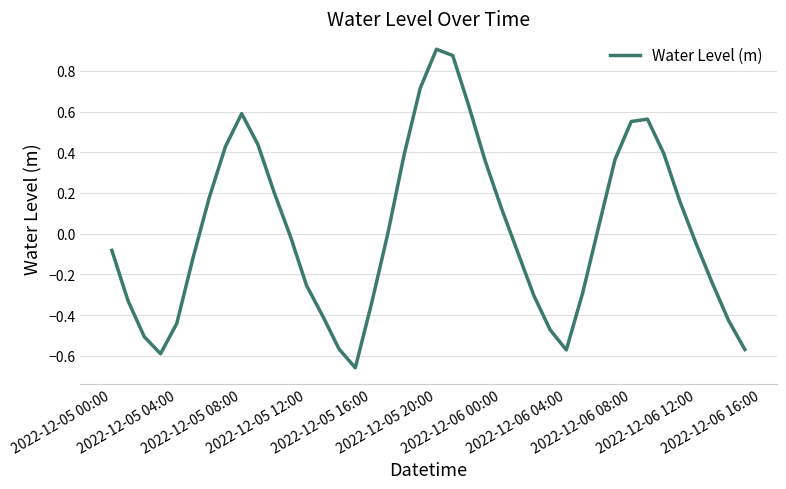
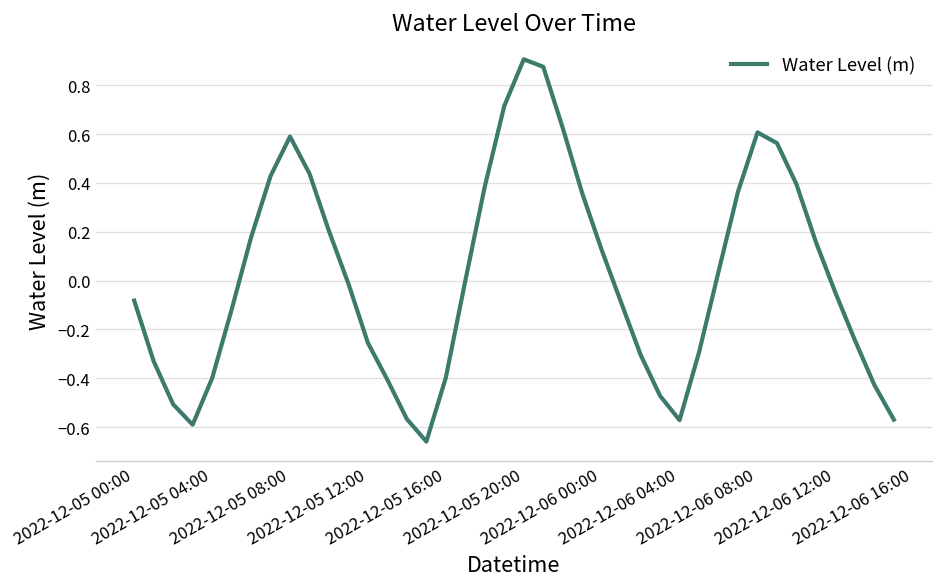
  {
    "2022-12-05 00:00": -0.08,
-   "2022-12-05 04:00": -0.44,
+   "2022-12-05 04:00": -0.40,
    "2022-12-05 08:00": 0.59,
    "2022-12-05 12:00": -0.26,
-   "2022-12-05 16:00": -0.34,
+   "2022-12-05 16:00": -0.40,
    "2022-12-05 20:00": 0.91,
    "2022-12-06 00:00": 0.13,
    "2022-12-06 04:00": -0.57,
-   "2022-12-06 08:00": 0.55,
+   "2022-12-06 08:00": 0.61,
    "2022-12-06 12:00": -0.05
  }
